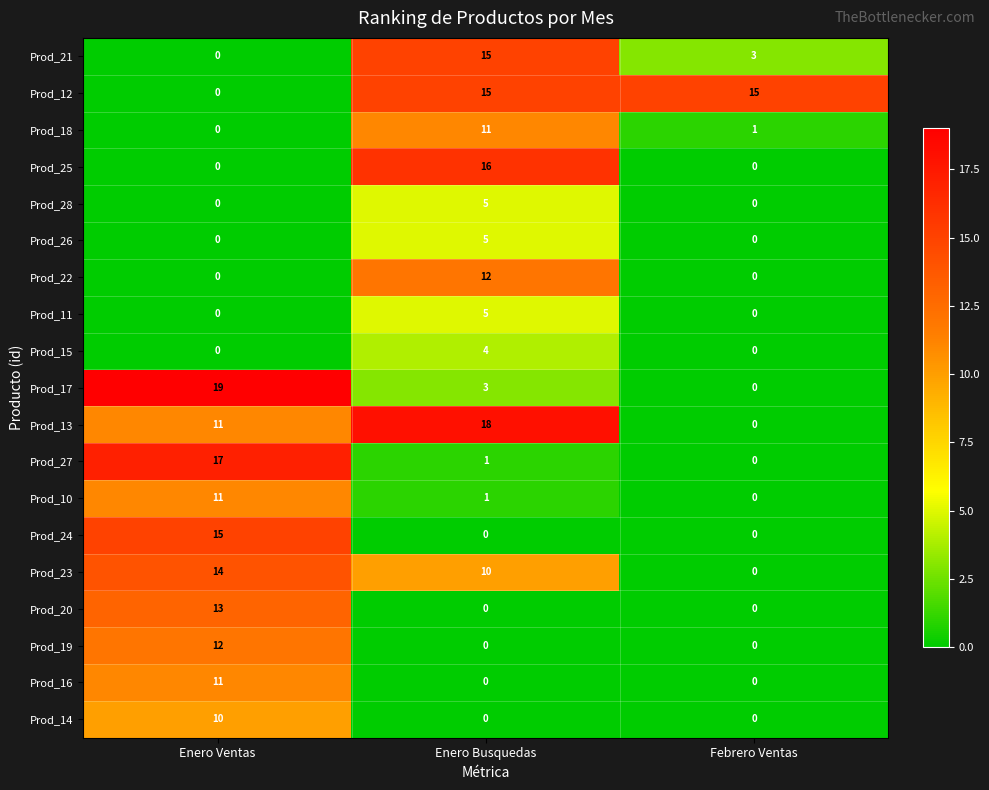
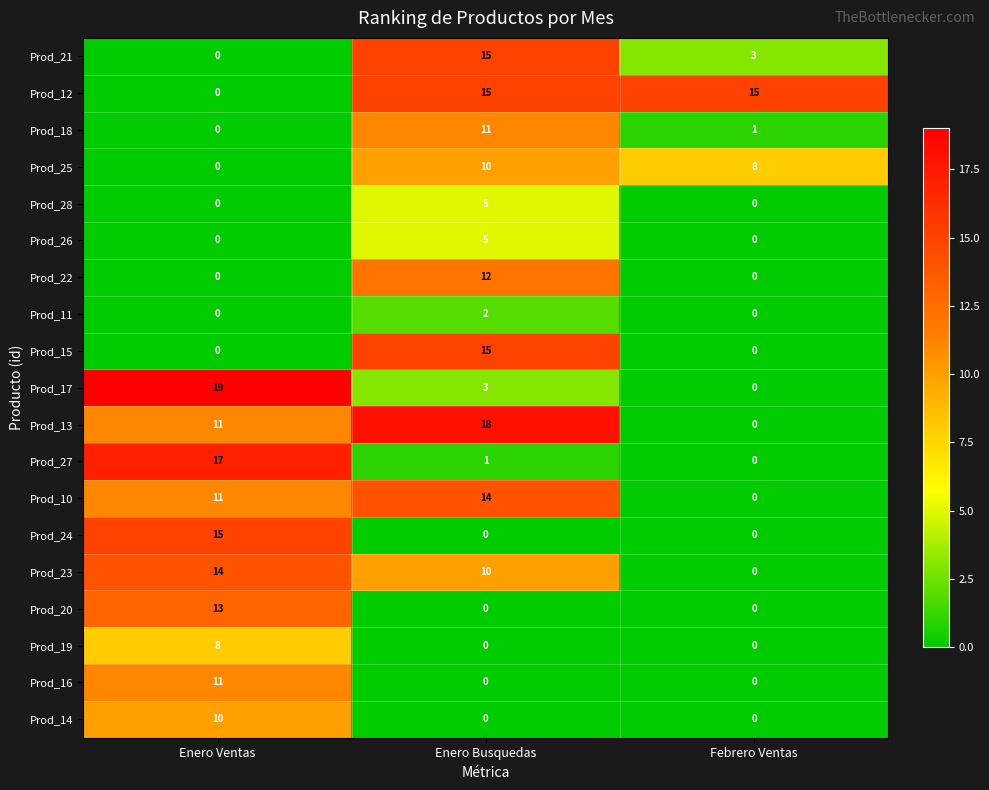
  {
    "Prod_21": {
      "Enero Ventas": 0,
      "Enero Busquedas": 15,
      "Febrero Ventas": 3
    },
    "Prod_12": {
      "Enero Ventas": 0,
      "Enero Busquedas": 15,
      "Febrero Ventas": 15
    },
    "Prod_18": {
      "Enero Ventas": 0,
      "Enero Busquedas": 11,
      "Febrero Ventas": 1
    },
    "Prod_25": {
      "Enero Ventas": 0,
-     "Enero Busquedas": 16,
-     "Febrero Ventas": 0
+     "Enero Busquedas": 10,
+     "Febrero Ventas": 8
    },
    "Prod_28": {
      "Enero Ventas": 0,
      "Enero Busquedas": 5,
      "Febrero Ventas": 0
    },
    "Prod_26": {
      "Enero Ventas": 0,
      "Enero Busquedas": 5,
      "Febrero Ventas": 0
    },
    "Prod_22": {
      "Enero Ventas": 0,
      "Enero Busquedas": 12,
      "Febrero Ventas": 0
    },
    "Prod_11": {
      "Enero Ventas": 0,
-     "Enero Busquedas": 5,
+     "Enero Busquedas": 2,
      "Febrero Ventas": 0
    },
    "Prod_15": {
      "Enero Ventas": 0,
-     "Enero Busquedas": 4,
+     "Enero Busquedas": 15,
      "Febrero Ventas": 0
    },
    "Prod_17": {
      "Enero Ventas": 19,
      "Enero Busquedas": 3,
      "Febrero Ventas": 0
    },
    "Prod_13": {
      "Enero Ventas": 11,
      "Enero Busquedas": 18,
      "Febrero Ventas": 0
    },
    "Prod_27": {
      "Enero Ventas": 17,
      "Enero Busquedas": 1,
      "Febrero Ventas": 0
    },
    "Prod_10": {
      "Enero Ventas": 11,
-     "Enero Busquedas": 1,
+     "Enero Busquedas": 14,
      "Febrero Ventas": 0
    },
    "Prod_24": {
      "Enero Ventas": 15,
      "Enero Busquedas": 0,
      "Febrero Ventas": 0
    },
    "Prod_23": {
      "Enero Ventas": 14,
      "Enero Busquedas": 10,
      "Febrero Ventas": 0
    },
    "Prod_20": {
      "Enero Ventas": 13,
      "Enero Busquedas": 0,
      "Febrero Ventas": 0
    },
    "Prod_19": {
-     "Enero Ventas": 12,
+     "Enero Ventas": 8,
      "Enero Busquedas": 0,
      "Febrero Ventas": 0
    },
    "Prod_16": {
      "Enero Ventas": 11,
      "Enero Busquedas": 0,
      "Febrero Ventas": 0
    },
    "Prod_14": {
      "Enero Ventas": 10,
      "Enero Busquedas": 0,
      "Febrero Ventas": 0
    }
  }
